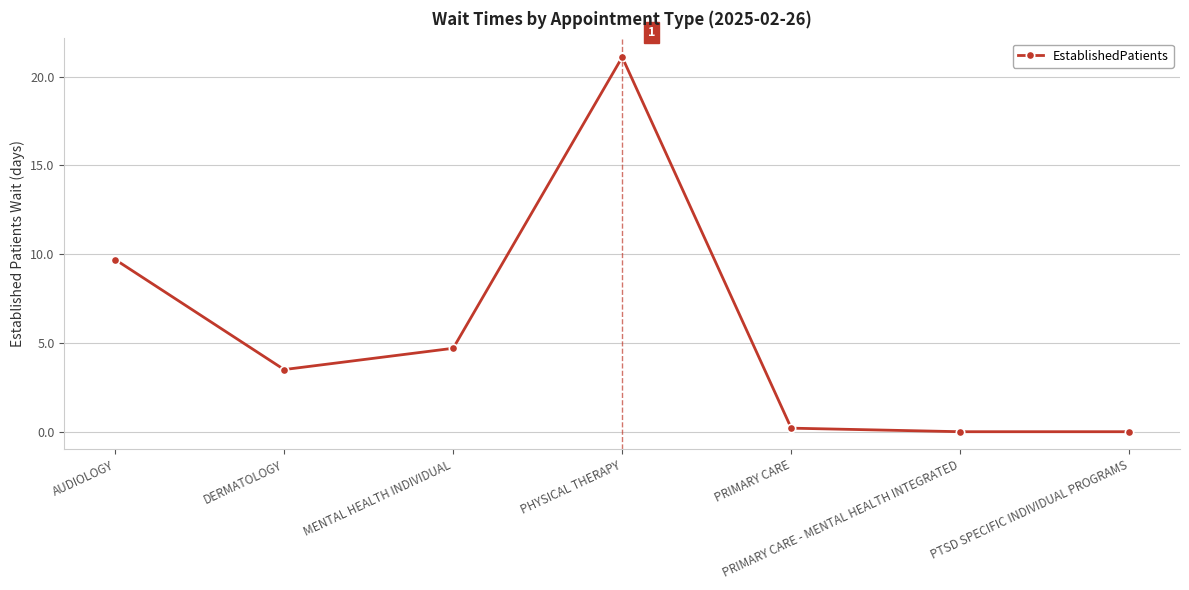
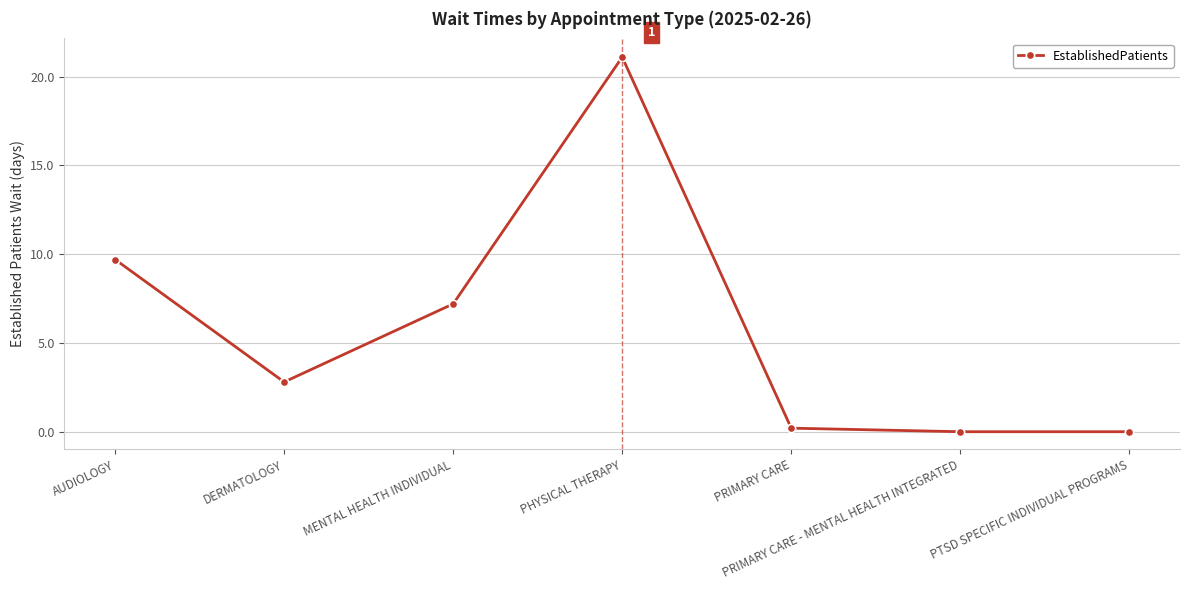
  {
    "AUDIOLOGY": 9.7,
-   "DERMATOLOGY": 3.5,
-   "MENTAL HEALTH INDIVIDUAL": 4.7,
+   "DERMATOLOGY": 2.8,
+   "MENTAL HEALTH INDIVIDUAL": 7.2,
    "PHYSICAL THERAPY": 21.1,
    "PRIMARY CARE": 0.2,
    "PRIMARY CARE - MENTAL HEALTH INTEGRATED": 0.0,
    "PTSD SPECIFIC INDIVIDUAL PROGRAMS": 0.0
  }
